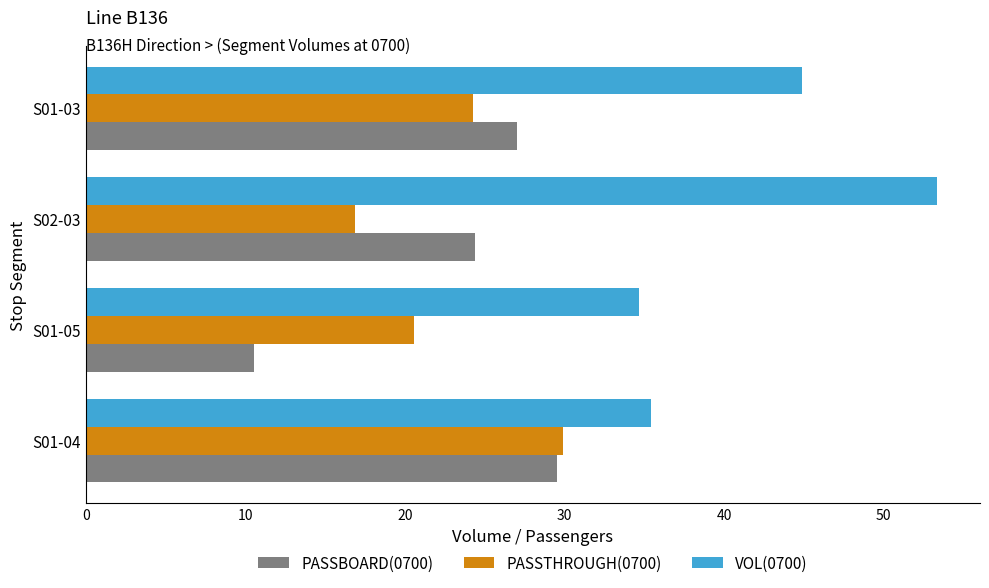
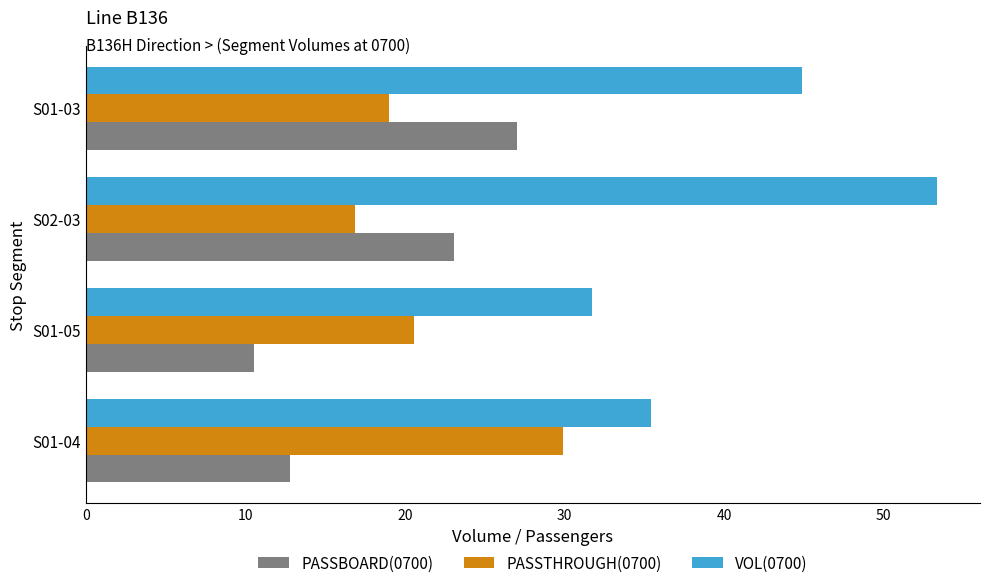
  {
    "PASSBOARD(0700)": {
      "S01-03": 27.0,
-     "S02-03": 24.4,
+     "S02-03": 23.1,
      "S01-05": 10.5,
-     "S01-04": 29.5
+     "S01-04": 12.8
    },
    "PASSTHROUGH(0700)": {
-     "S01-03": 24.3,
+     "S01-03": 19.0,
      "S02-03": 16.9,
      "S01-05": 20.6,
      "S01-04": 29.9
    },
    "VOL(0700)": {
      "S01-03": 44.9,
      "S02-03": 53.4,
-     "S01-05": 34.7,
+     "S01-05": 31.7,
      "S01-04": 35.4
    }
  }
